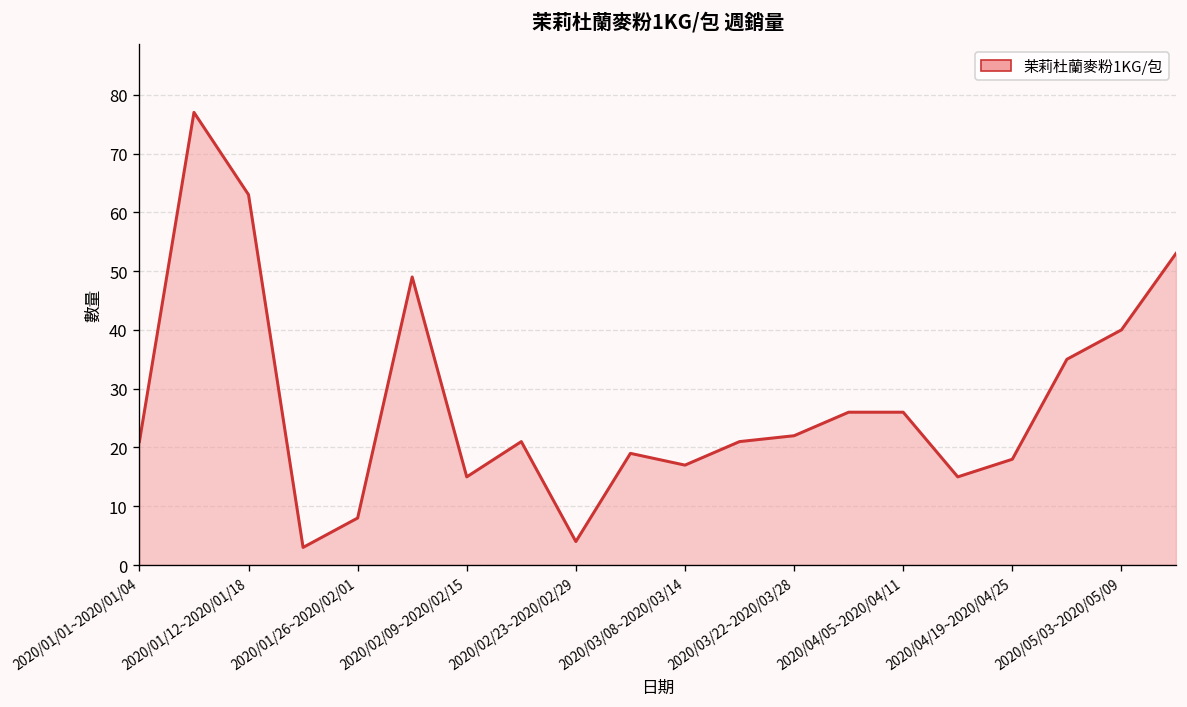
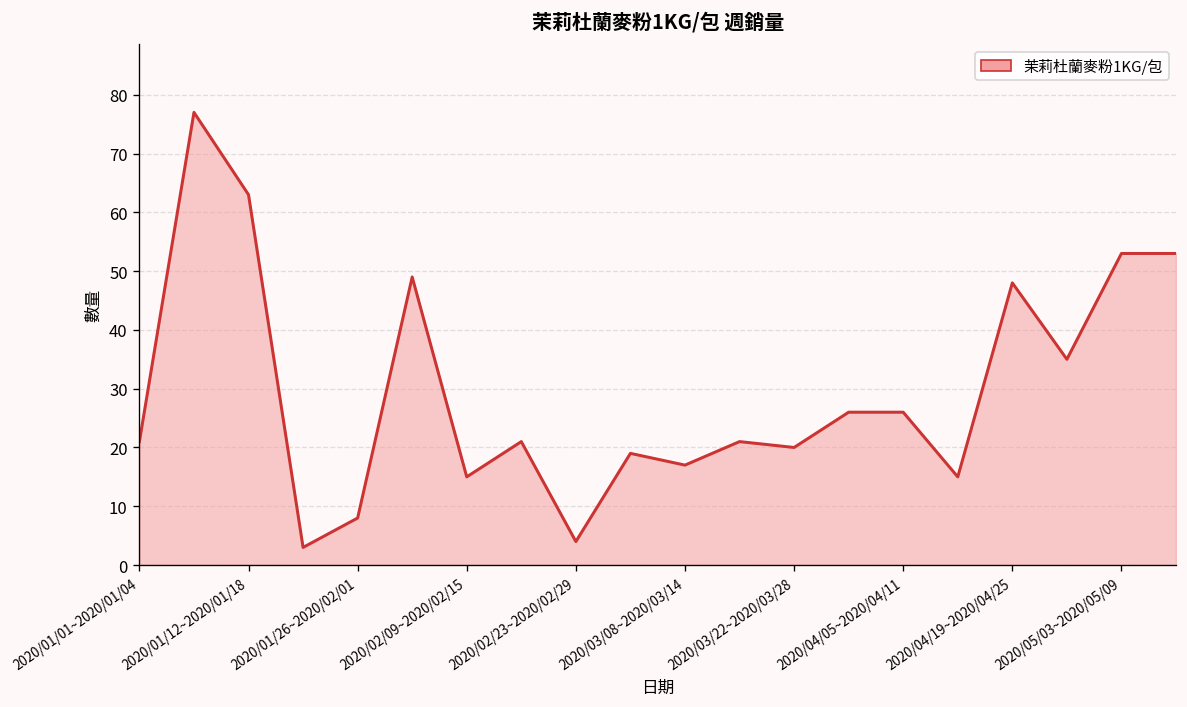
  {
    "2020/01/01~2020/01/04": 21,
    "2020/01/12~2020/01/18": 63,
    "2020/01/26~2020/02/01": 8,
    "2020/02/09~2020/02/15": 15,
    "2020/02/23~2020/02/29": 4,
    "2020/03/08~2020/03/14": 17,
-   "2020/03/22~2020/03/28": 22,
+   "2020/03/22~2020/03/28": 20,
    "2020/04/05~2020/04/11": 26,
-   "2020/04/19~2020/04/25": 18,
-   "2020/05/03~2020/05/09": 40
+   "2020/04/19~2020/04/25": 48,
+   "2020/05/03~2020/05/09": 53
  }
